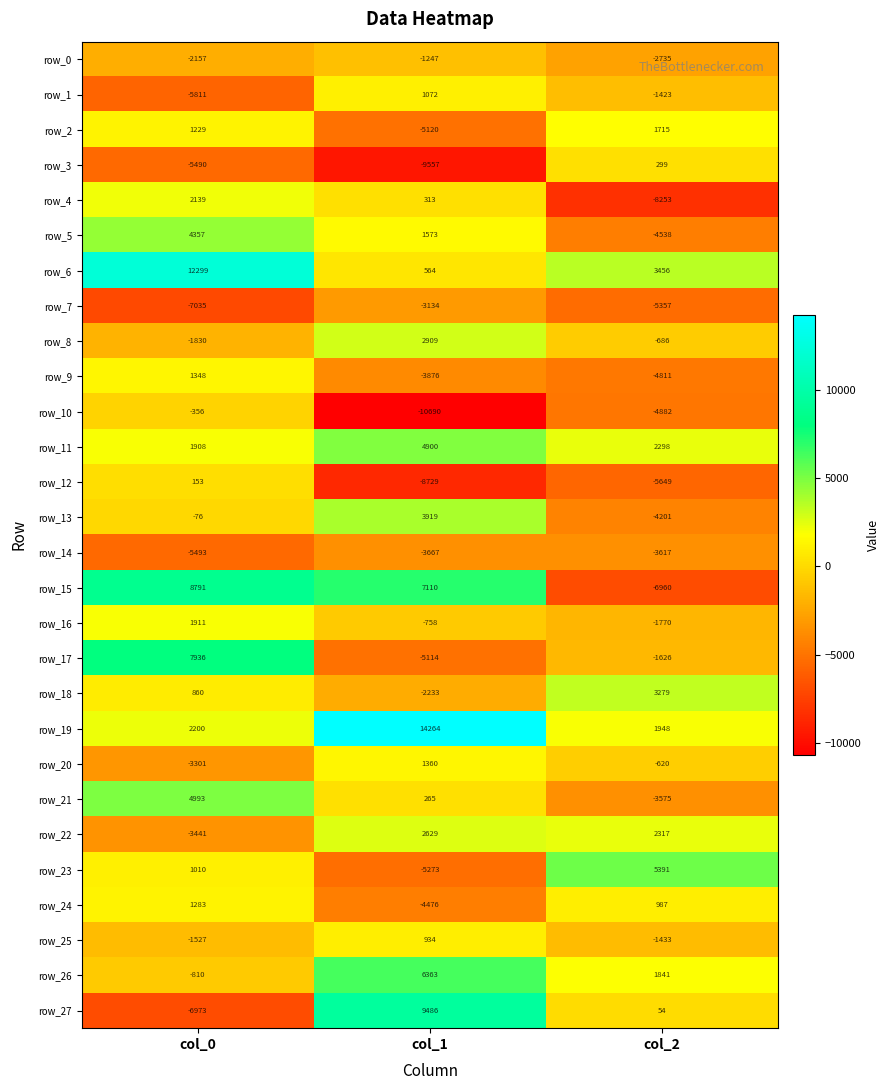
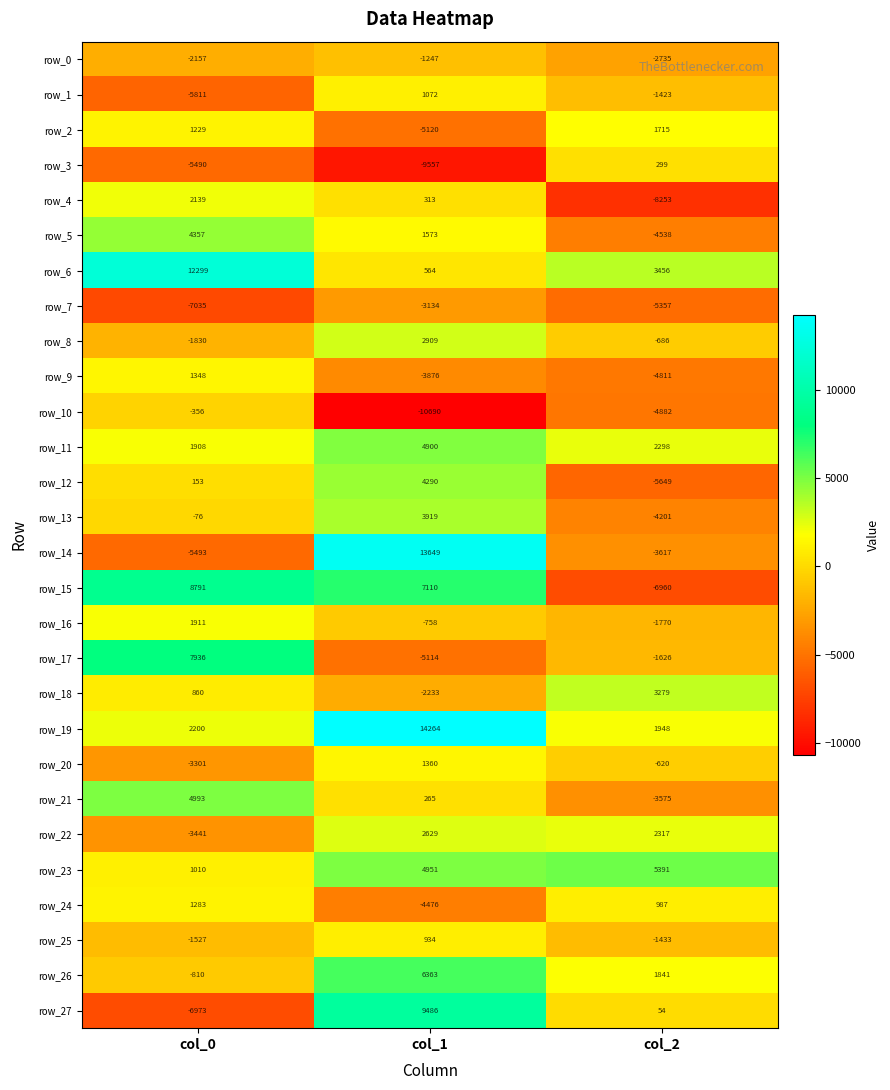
  {
    "row_0": {
      "col_0": -2157,
      "col_1": -1247
    },
    "row_1": {
      "col_0": -5811,
      "col_1": 1072,
      "col_2": -1423
    },
    "row_2": {
      "col_0": 1229,
      "col_1": -5120,
      "col_2": 1715
    },
    "row_3": {
      "col_0": -5490,
      "col_1": -9557,
      "col_2": 299
    },
    "row_4": {
      "col_0": 2139,
      "col_1": 313,
      "col_2": -8253
    },
    "row_5": {
      "col_0": 4357,
      "col_1": 1573,
      "col_2": -4538
    },
    "row_6": {
      "col_0": 12299,
      "col_1": 564,
      "col_2": 3456
    },
    "row_7": {
      "col_0": -7035,
      "col_1": -3134,
      "col_2": -5357
    },
    "row_8": {
      "col_0": -1830,
      "col_1": 2909,
      "col_2": -686
    },
    "row_9": {
      "col_0": 1348,
      "col_1": -3876,
      "col_2": -4811
    },
    "row_10": {
      "col_0": -356,
      "col_1": -10690,
      "col_2": -4882
    },
    "row_11": {
      "col_0": 1908,
      "col_1": 4900,
      "col_2": 2298
    },
    "row_12": {
      "col_0": 153,
-     "col_1": -8729,
+     "col_1": 4290,
      "col_2": -5649
    },
    "row_13": {
      "col_0": -76,
      "col_1": 3919,
      "col_2": -4201
    },
    "row_14": {
      "col_0": -5493,
-     "col_1": -3667,
+     "col_1": 13649,
      "col_2": -3617
    },
    "row_15": {
      "col_0": 8791,
      "col_1": 7110,
      "col_2": -6960
    },
    "row_16": {
      "col_0": 1911,
      "col_1": -758,
      "col_2": -1770
    },
    "row_17": {
      "col_0": 7936,
      "col_1": -5114,
      "col_2": -1626
    },
    "row_18": {
      "col_0": 860,
      "col_1": -2233,
      "col_2": 3279
    },
    "row_19": {
      "col_0": 2200,
      "col_1": 14264,
      "col_2": 1948
    },
    "row_20": {
      "col_0": -3301,
      "col_1": 1360,
      "col_2": -620
    },
    "row_21": {
      "col_0": 4993,
      "col_1": 265,
      "col_2": -3575
    },
    "row_22": {
      "col_0": -3441,
      "col_1": 2629,
      "col_2": 2317
    },
    "row_23": {
      "col_0": 1010,
-     "col_1": -5273,
+     "col_1": 4951,
      "col_2": 5391
    },
    "row_24": {
      "col_0": 1283,
      "col_1": -4476,
      "col_2": 987
    },
    "row_25": {
      "col_0": -1527,
      "col_1": 934,
      "col_2": -1433
    },
    "row_26": {
      "col_0": -810,
      "col_1": 6363,
      "col_2": 1841
    },
    "row_27": {
      "col_0": -6973,
      "col_1": 9486,
      "col_2": 54
    }
  }
